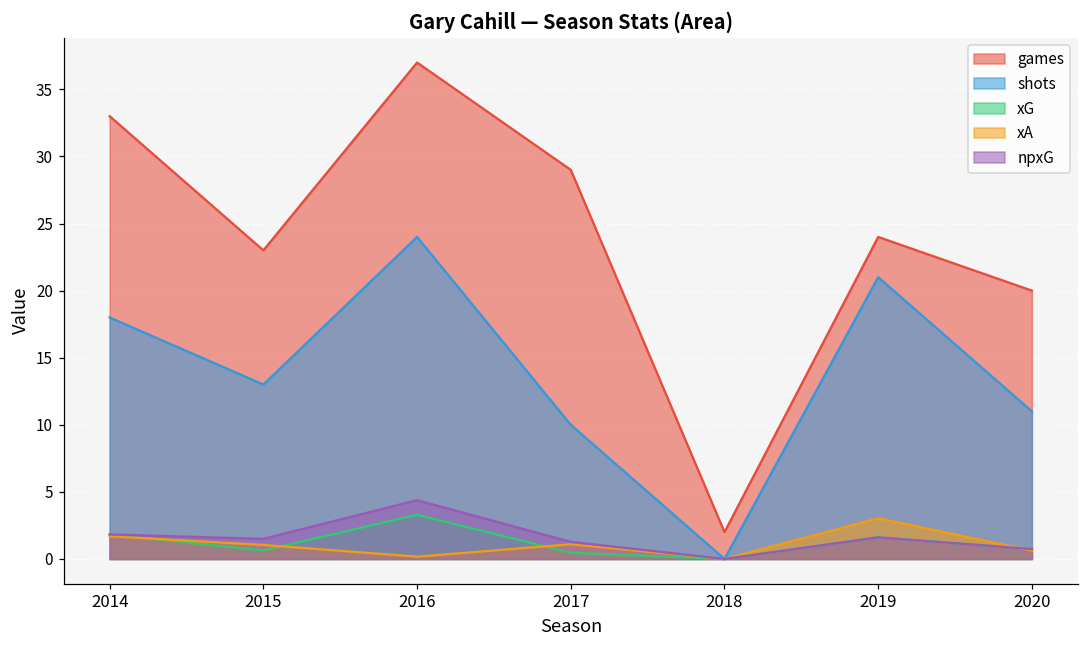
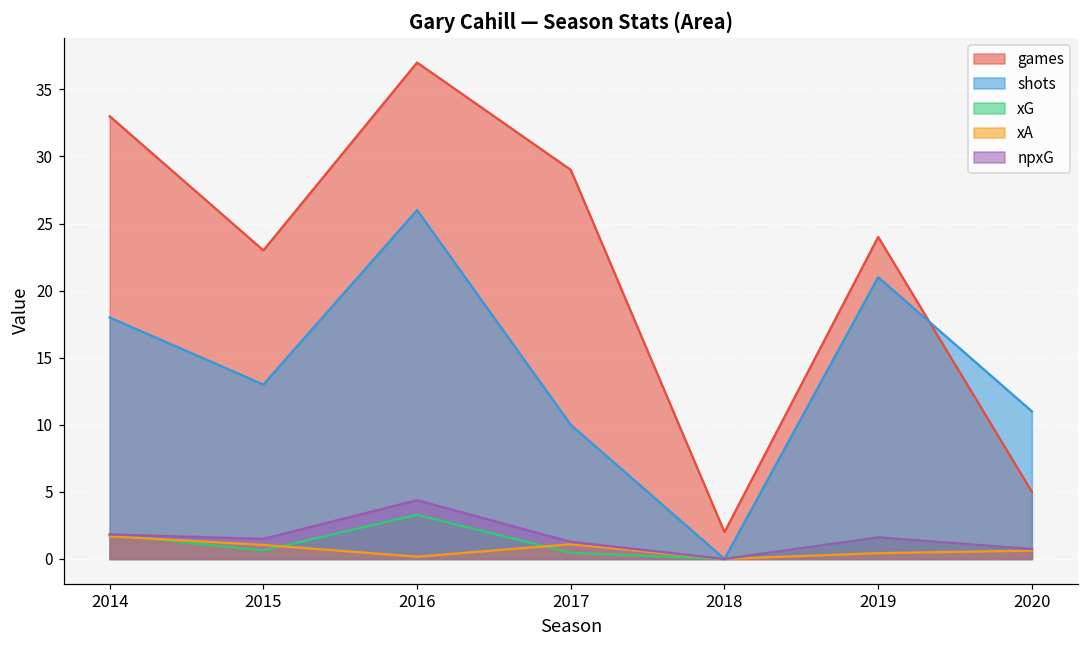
  {
    "games": {
      "2014": 33,
      "2015": 23,
      "2016": 37,
      "2017": 29,
      "2018": 2,
      "2019": 24,
-     "2020": 20
+     "2020": 5
    },
    "shots": {
      "2014": 18,
      "2015": 13,
-     "2016": 24,
+     "2016": 26,
      "2017": 10,
      "2019": 21,
      "2020": 11
    },
    "xG": {
      "2015": 0.6,
      "2016": 3.3,
      "2017": 0.5
    },
    "xA": {
      "2015": 1.0,
      "2016": 0.2,
-     "2019": 3.0
+     "2019": 0.4
    },
    "npxG": {
      "2015": 1.5,
      "2016": 4.4
    }
  }
